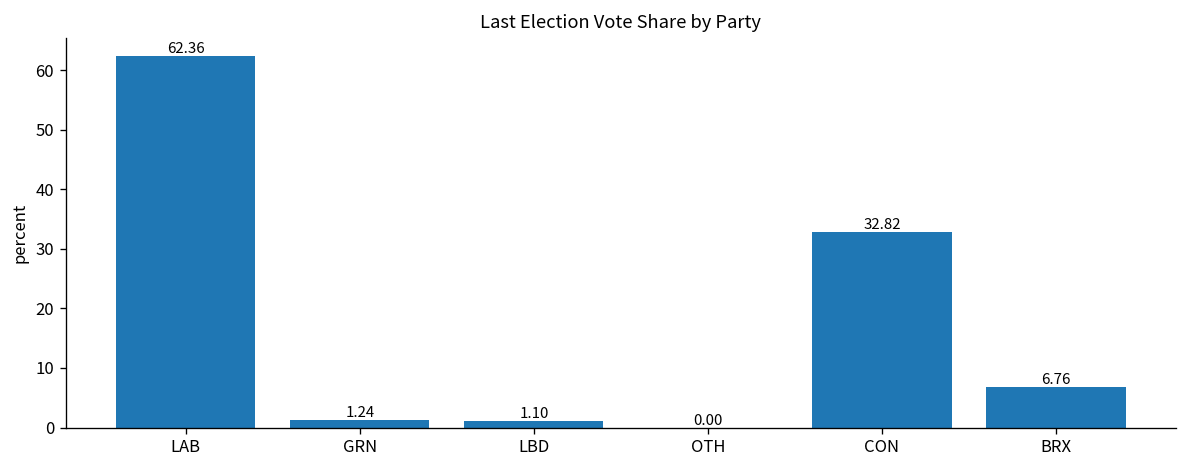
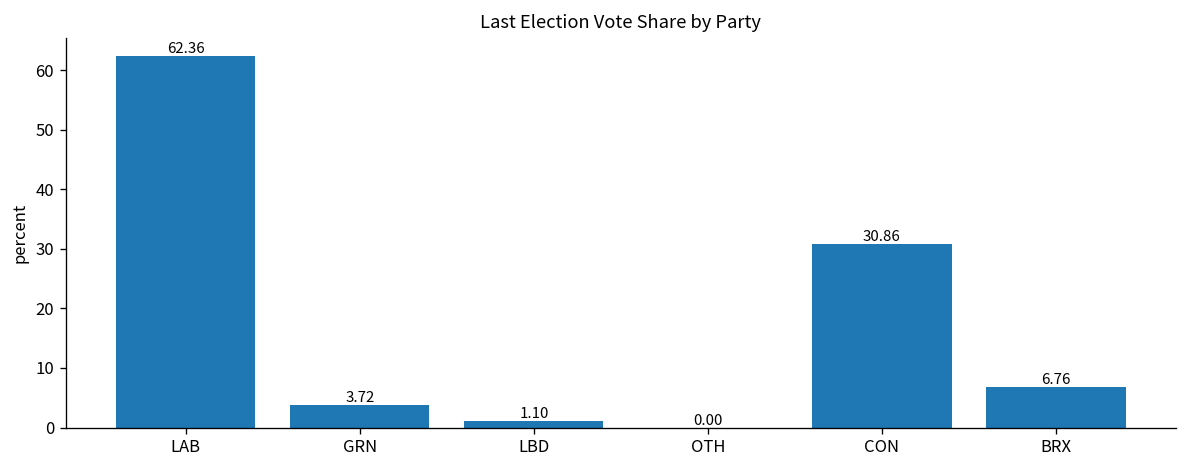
  {
    "LAB": 62.36,
-   "GRN": 1.24,
+   "GRN": 3.72,
    "LBD": 1.10,
    "OTH": 0.00,
-   "CON": 32.82,
+   "CON": 30.86,
    "BRX": 6.76
  }
